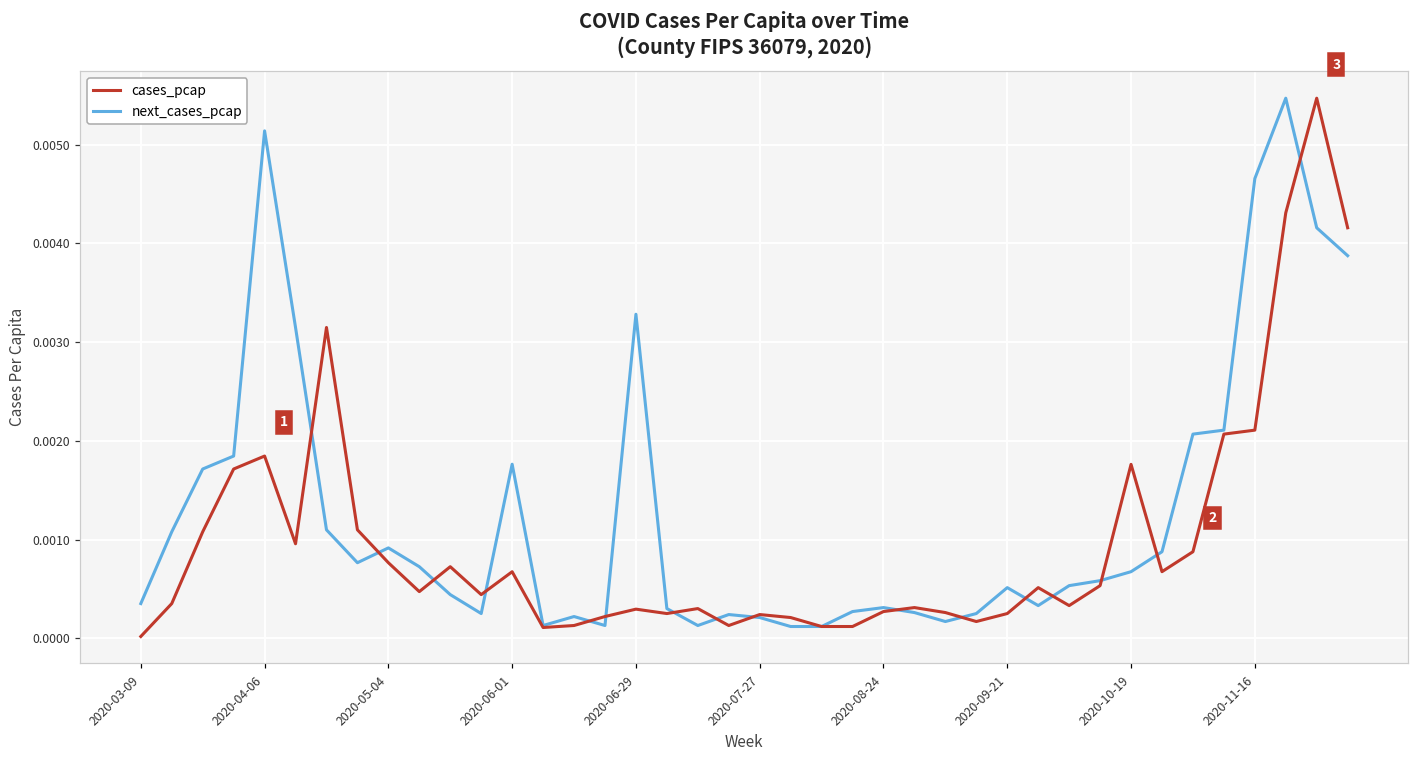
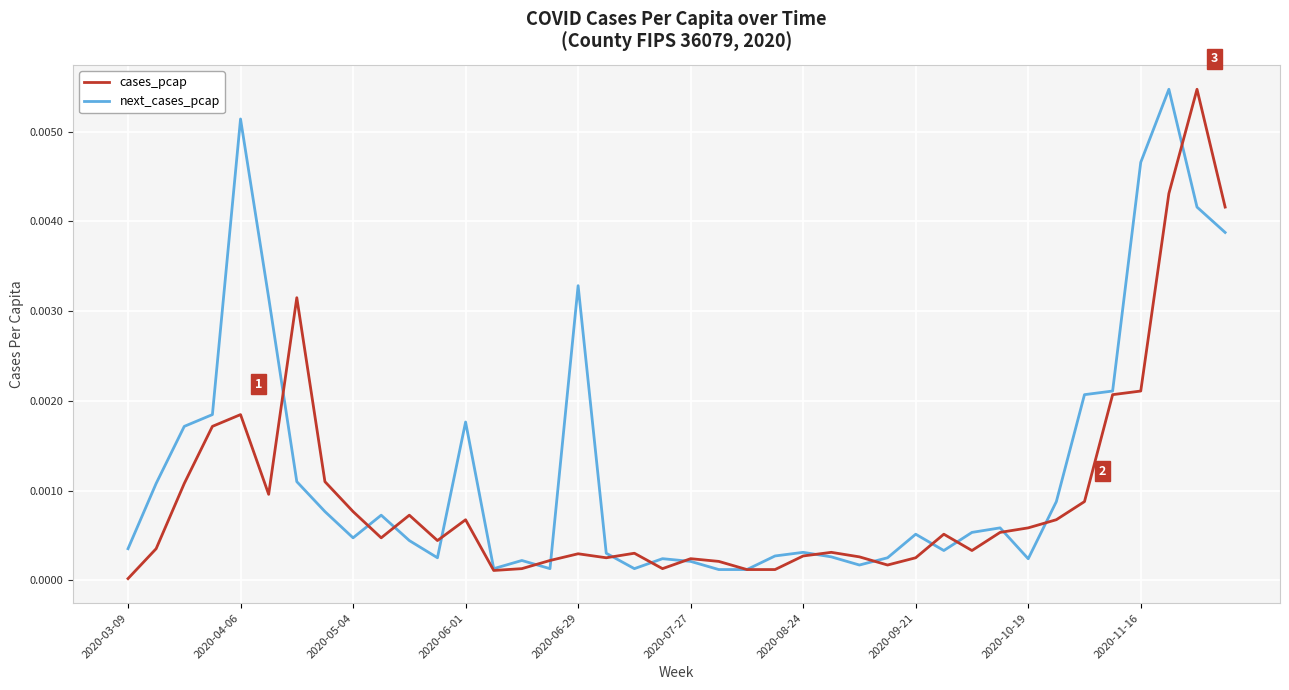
  {
    "cases_pcap": {
      "2020-03-09": 0.0000,
      "2020-04-06": 0.0018,
      "2020-05-04": 0.0008,
      "2020-06-01": 0.0007,
      "2020-06-29": 0.0003,
      "2020-07-27": 0.0002,
      "2020-08-24": 0.0003,
      "2020-09-21": 0.0003,
-     "2020-10-19": 0.0018,
+     "2020-10-19": 0.0006,
      "2020-11-16": 0.0021
    },
    "next_cases_pcap": {
      "2020-03-09": 0.0004,
      "2020-04-06": 0.0051,
-     "2020-05-04": 0.0009,
+     "2020-05-04": 0.0005,
      "2020-06-01": 0.0018,
      "2020-06-29": 0.0033,
      "2020-07-27": 0.0002,
      "2020-08-24": 0.0003,
      "2020-09-21": 0.0005,
-     "2020-10-19": 0.0007,
+     "2020-10-19": 0.0002,
      "2020-11-16": 0.0047
    }
  }
